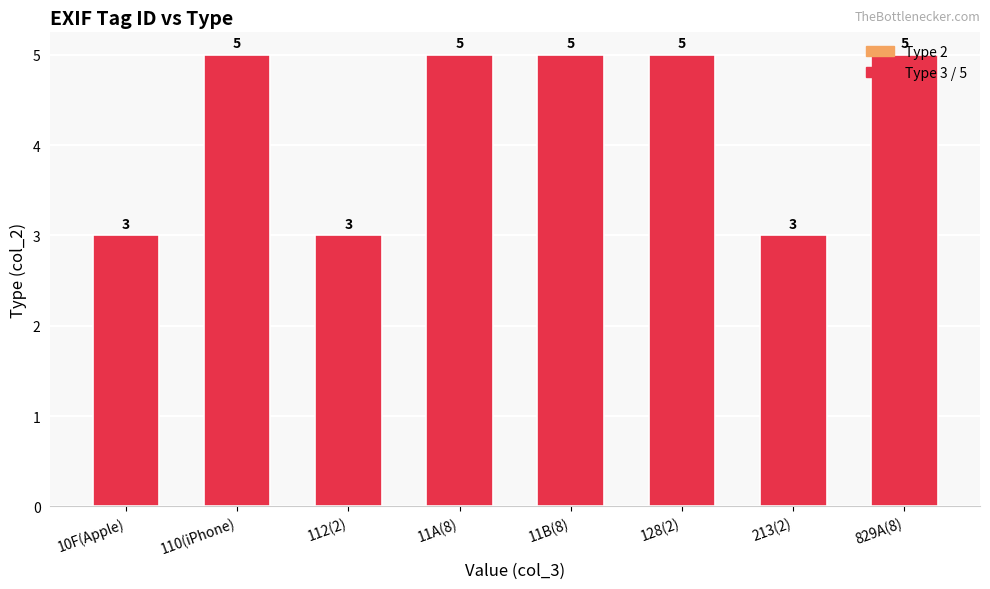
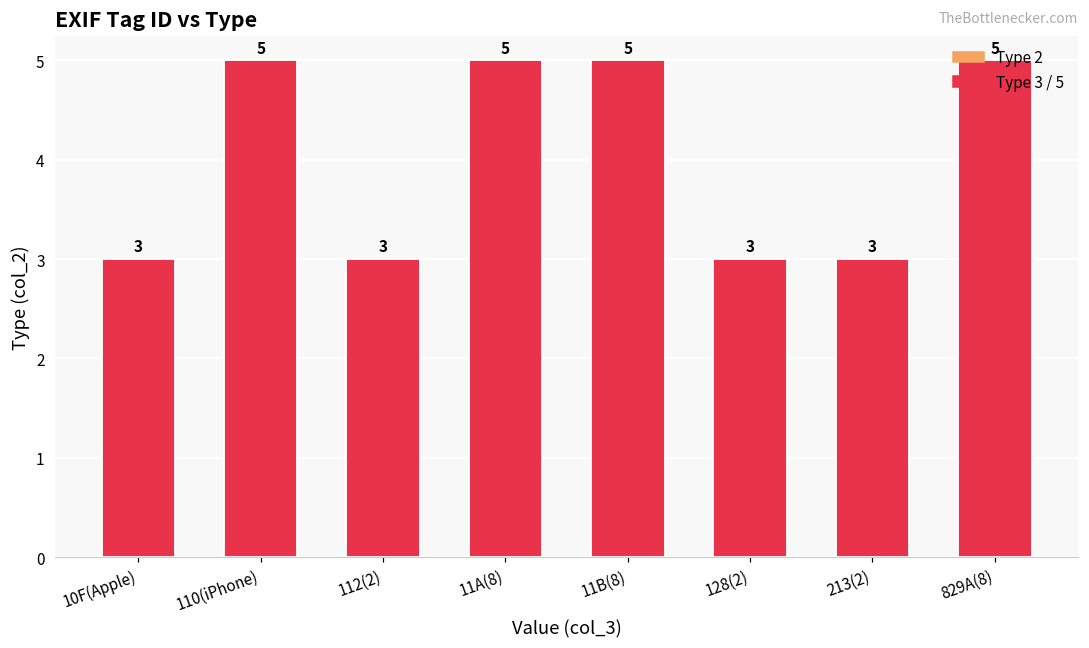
  {
    "10F(Apple)": 3,
    "110(iPhone)": 5,
    "112(2)": 3,
    "11A(8)": 5,
    "11B(8)": 5,
-   "128(2)": 5,
+   "128(2)": 3,
    "213(2)": 3,
    "829A(8)": 5
  }
